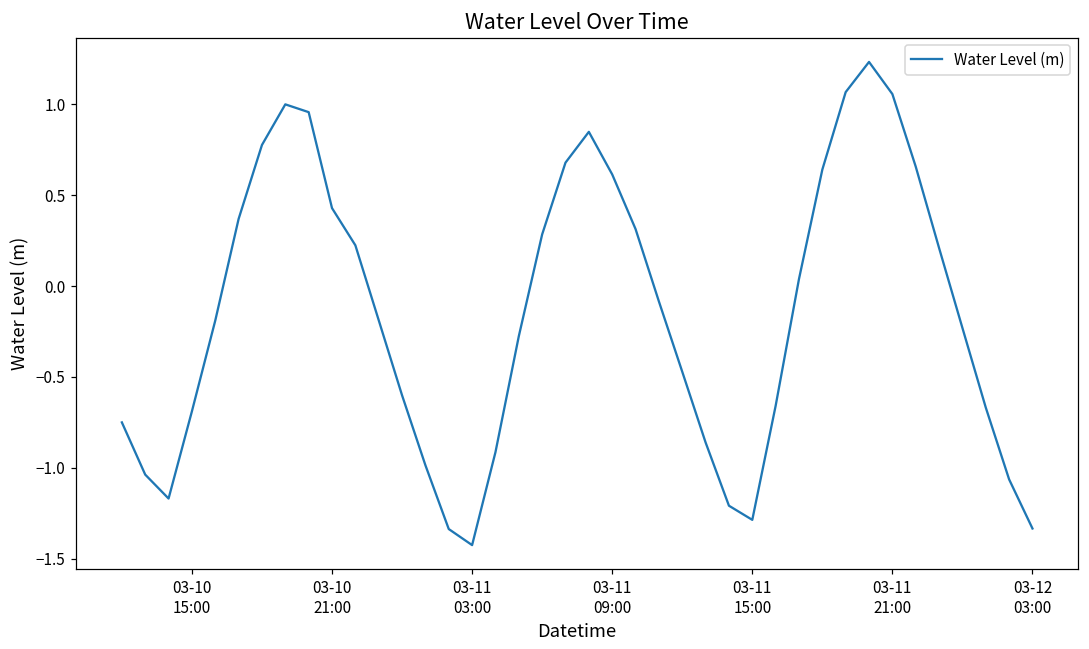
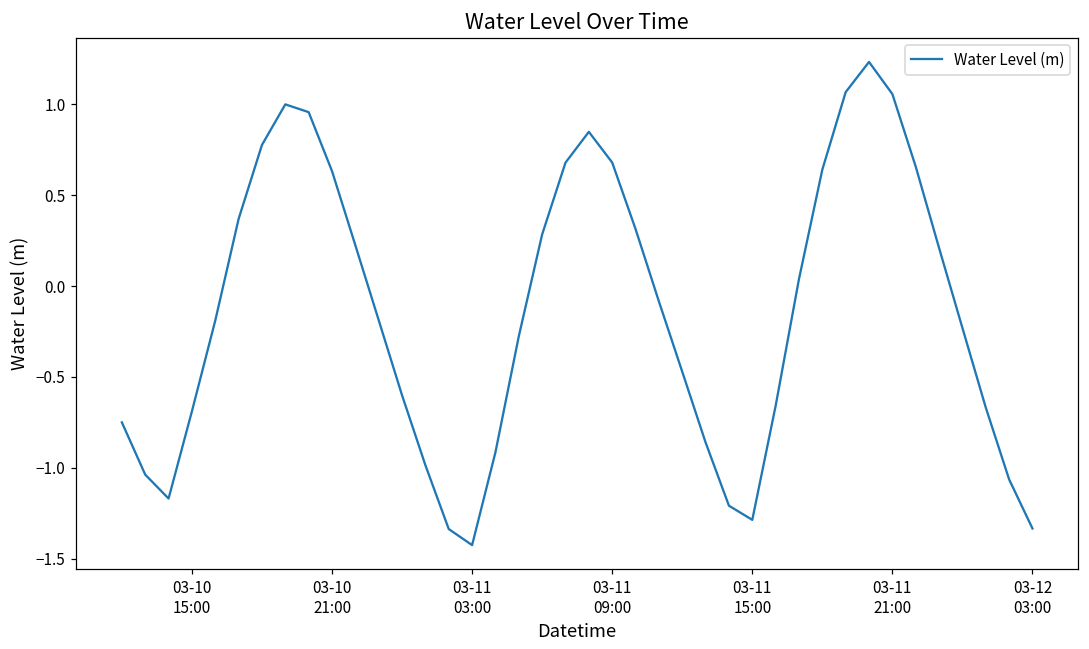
  {
    "03-10 15:00": -0.69,
-   "03-10 21:00": 0.43,
+   "03-10 21:00": 0.63,
    "03-11 03:00": -1.42,
-   "03-11 09:00": 0.61,
+   "03-11 09:00": 0.68,
    "03-11 15:00": -1.29,
    "03-11 21:00": 1.05,
    "03-12 03:00": -1.33
  }
